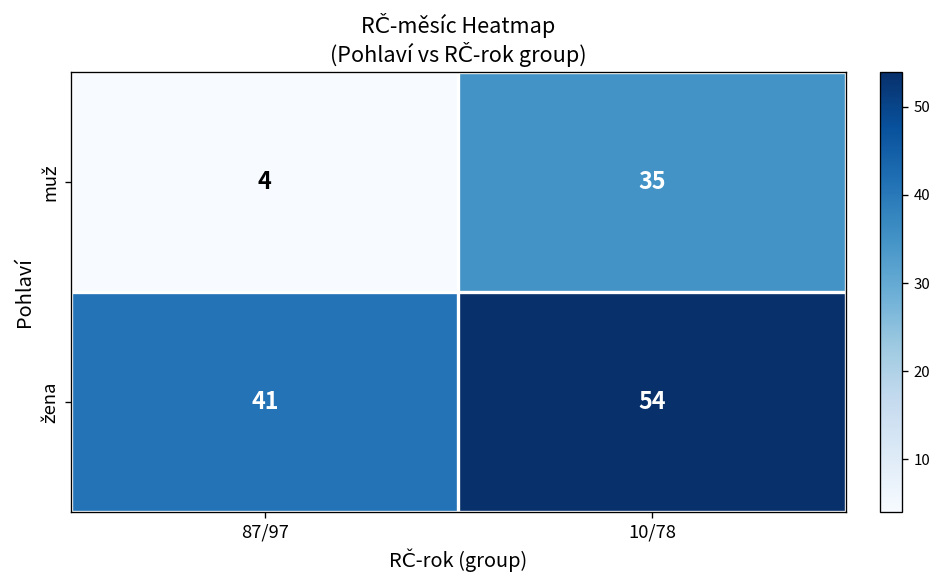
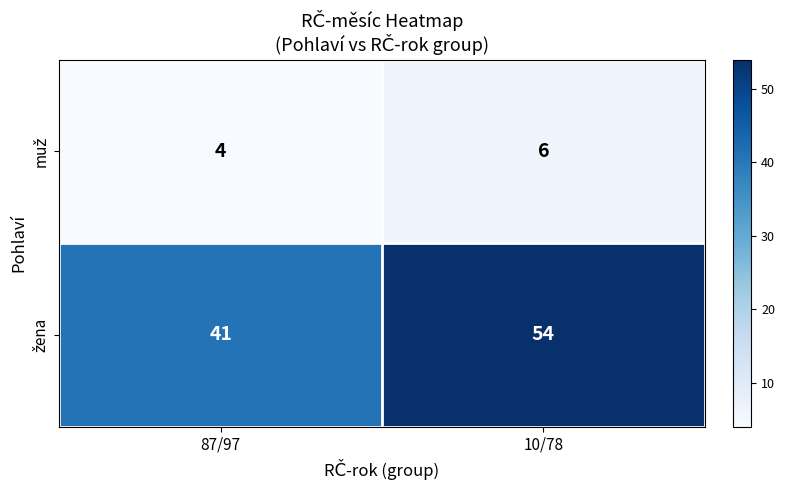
  {
    "muž": {
      "87/97": 4,
-     "10/78": 35
+     "10/78": 6
    },
    "žena": {
      "87/97": 41,
      "10/78": 54
    }
  }
